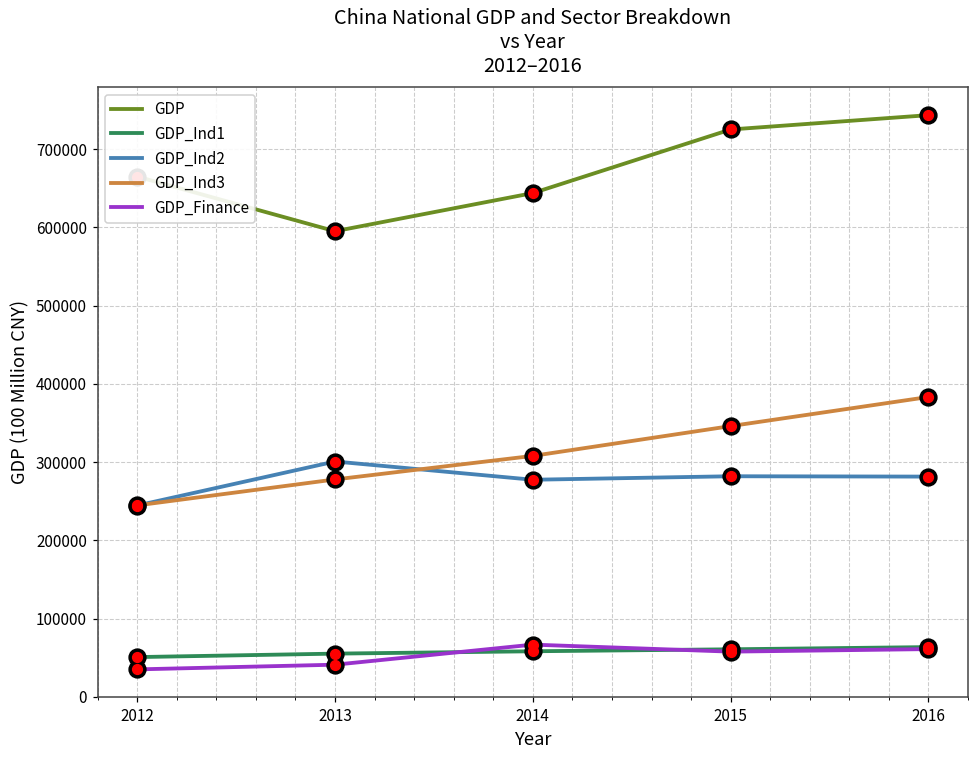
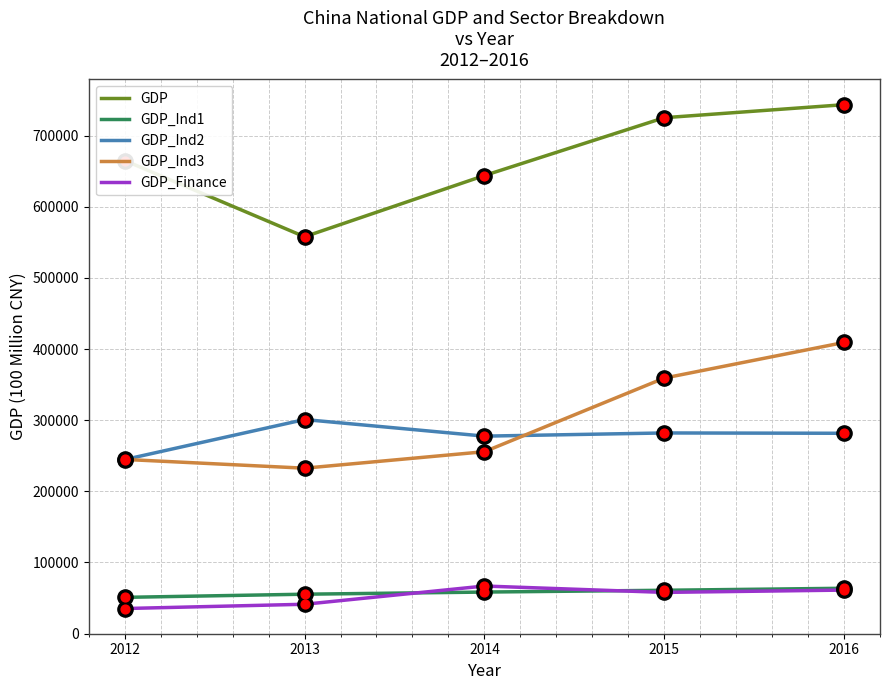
  {
    "GDP": {
-     "2013": 600000,
+     "2013": 560000,
      "2014": 640000,
      "2015": 730000,
      "2016": 740000
    },
    "GDP_Ind1": {
      "2012": 50000,
      "2013": 60000,
      "2014": 60000
    },
    "GDP_Ind2": {
      "2013": 300000,
      "2014": 280000,
      "2015": 280000,
      "2016": 280000
    },
    "GDP_Ind3": {
-     "2013": 280000,
-     "2014": 310000,
-     "2015": 350000,
-     "2016": 380000
+     "2013": 230000,
+     "2014": 260000,
+     "2015": 360000,
+     "2016": 410000
    },
    "GDP_Finance": {
      "2012": 40000,
      "2013": 40000,
      "2014": 70000
    }
  }
